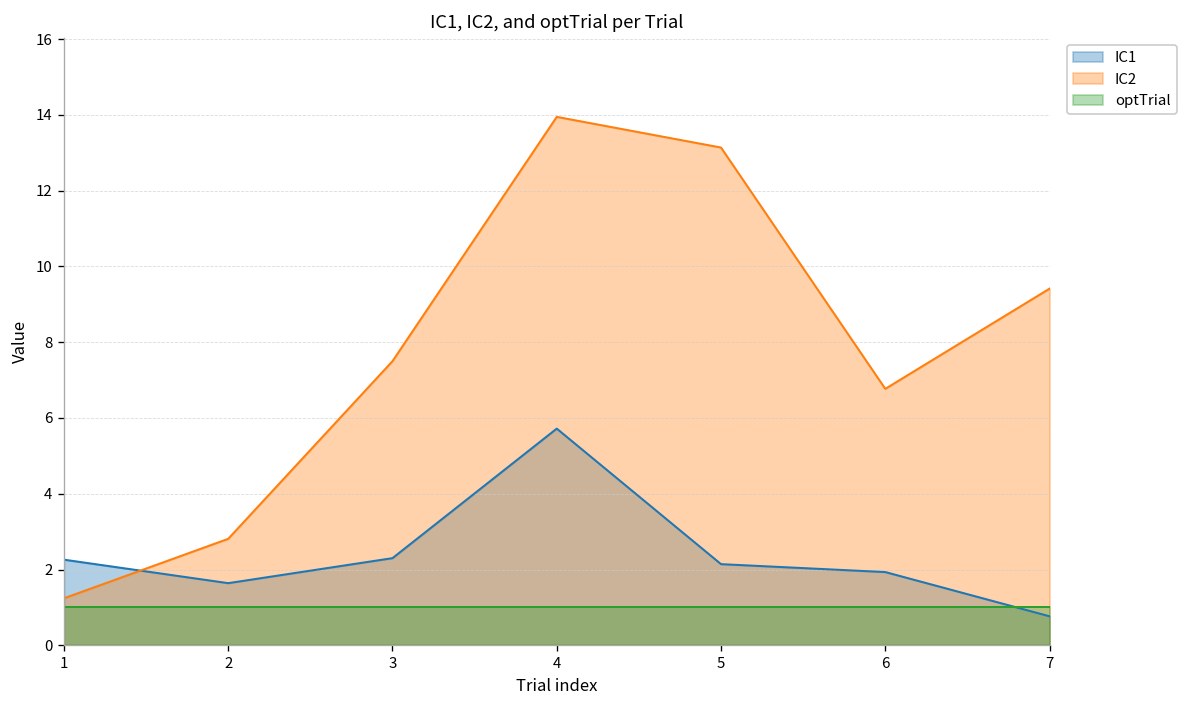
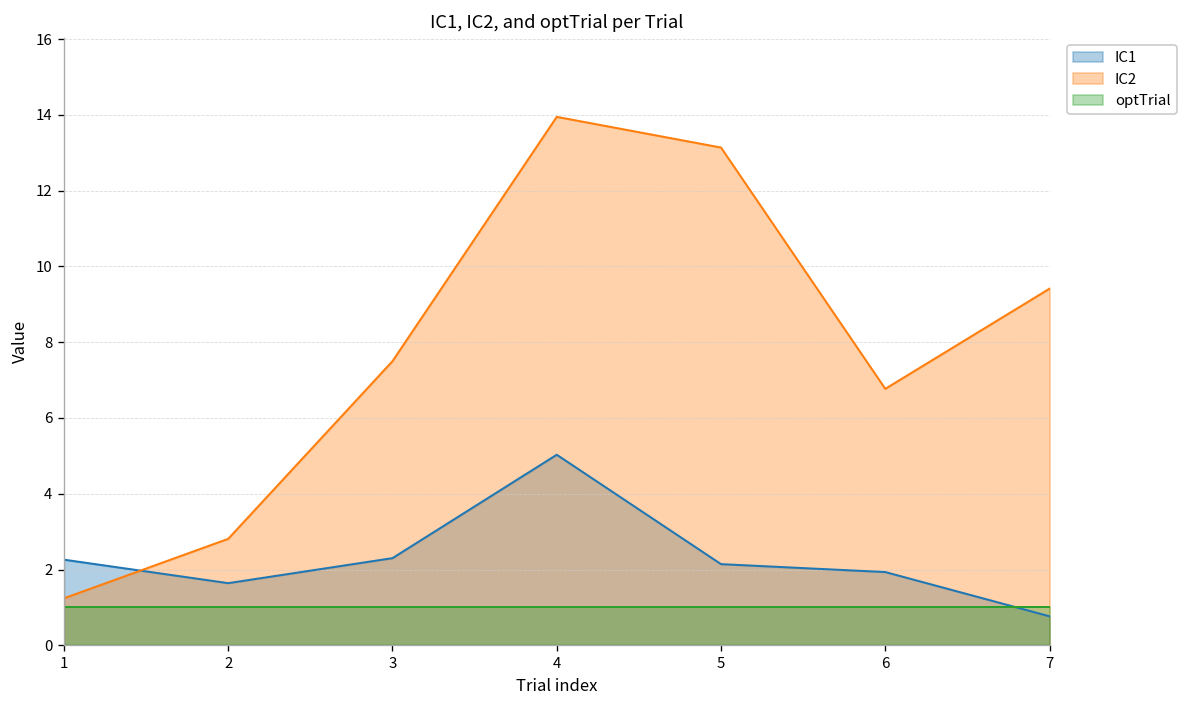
  {
    "IC1": {
      "1": 2.3,
      "2": 1.6,
      "3": 2.3,
-     "4": 5.7,
+     "4": 5.0,
      "5": 2.1,
      "6": 1.9,
      "7": 0.8
    },
    "IC2": {
      "1": 1.2,
      "2": 2.8,
      "3": 7.5,
      "4": 14.0,
      "5": 13.1,
      "6": 6.8,
      "7": 9.4
    },
    "optTrial": {
      "1": 1.0,
      "2": 1.0,
      "3": 1.0,
      "4": 1.0,
      "5": 1.0,
      "6": 1.0,
      "7": 1.0
    }
  }
